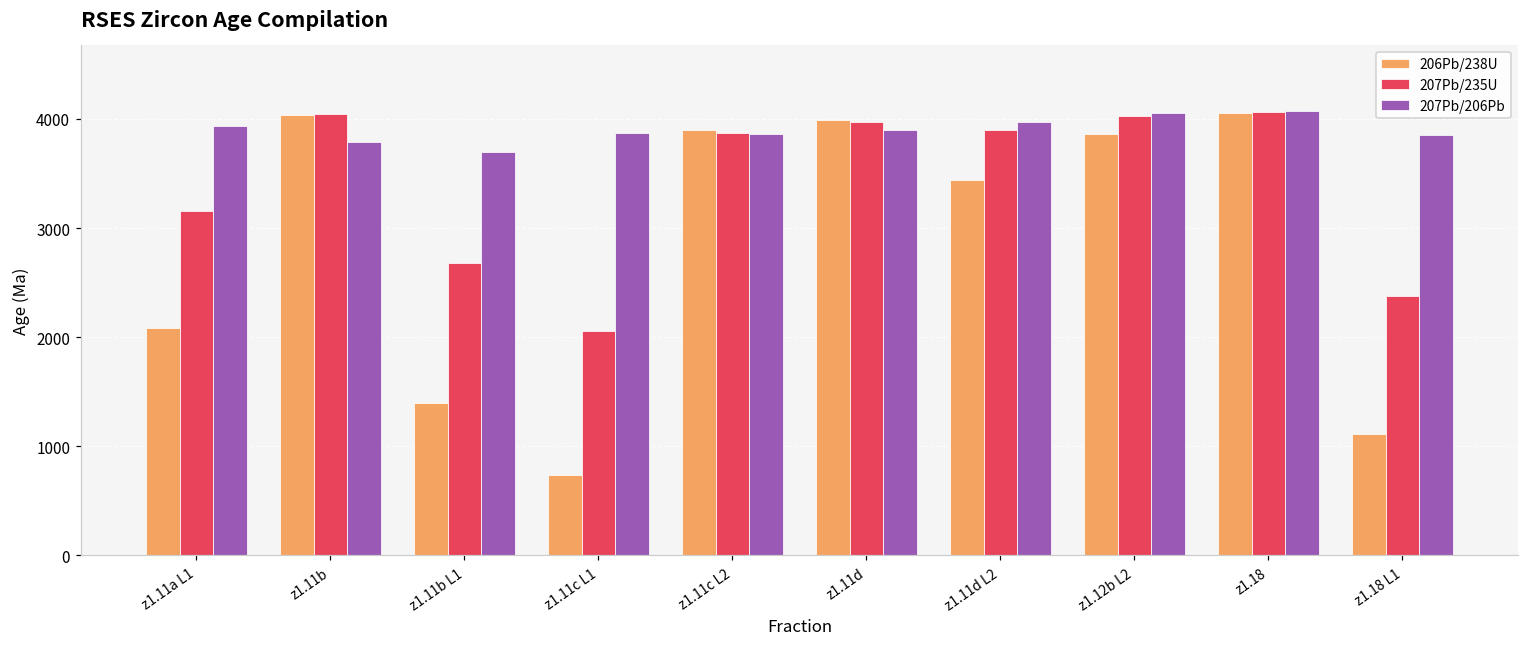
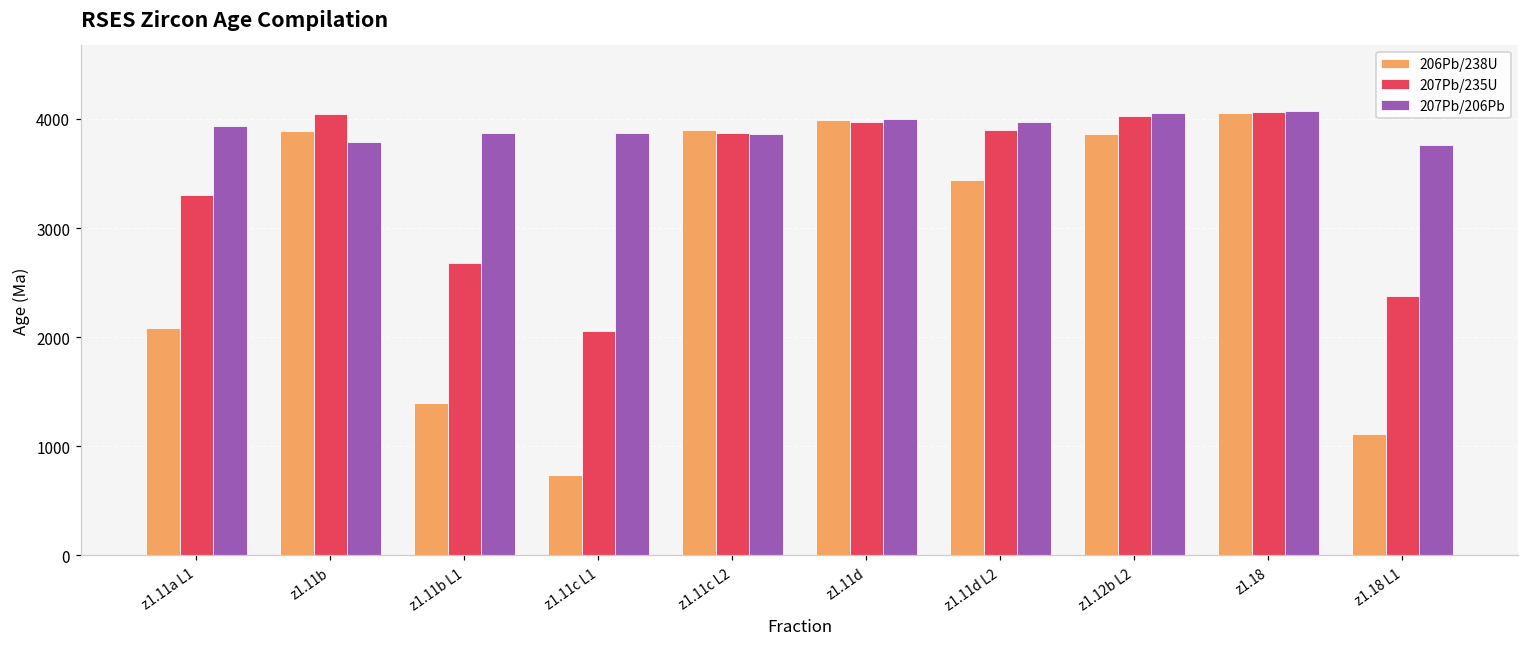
  {
    "206Pb/238U": {
      "z1.11a L1": 2100,
-     "z1.11b": 4000,
+     "z1.11b": 3900,
      "z1.11b L1": 1400,
      "z1.11c L1": 700,
      "z1.11c L2": 3900,
      "z1.11d": 4000,
      "z1.11d L2": 3400,
      "z1.12b L2": 3900,
      "z1.18": 4100,
      "z1.18 L1": 1100
    },
    "207Pb/235U": {
-     "z1.11a L1": 3200,
+     "z1.11a L1": 3300,
      "z1.11b": 4000,
      "z1.11b L1": 2700,
      "z1.11c L1": 2100,
      "z1.11c L2": 3900,
      "z1.11d": 4000,
      "z1.11d L2": 3900,
      "z1.12b L2": 4000,
      "z1.18": 4100,
      "z1.18 L1": 2400
    },
    "207Pb/206Pb": {
      "z1.11a L1": 3900,
      "z1.11b": 3800,
-     "z1.11b L1": 3700,
+     "z1.11b L1": 3900,
      "z1.11c L1": 3900,
      "z1.11c L2": 3900,
-     "z1.11d": 3900,
+     "z1.11d": 4000,
      "z1.11d L2": 4000,
      "z1.12b L2": 4100,
      "z1.18": 4100,
-     "z1.18 L1": 3850
+     "z1.18 L1": 3760
    }
  }
